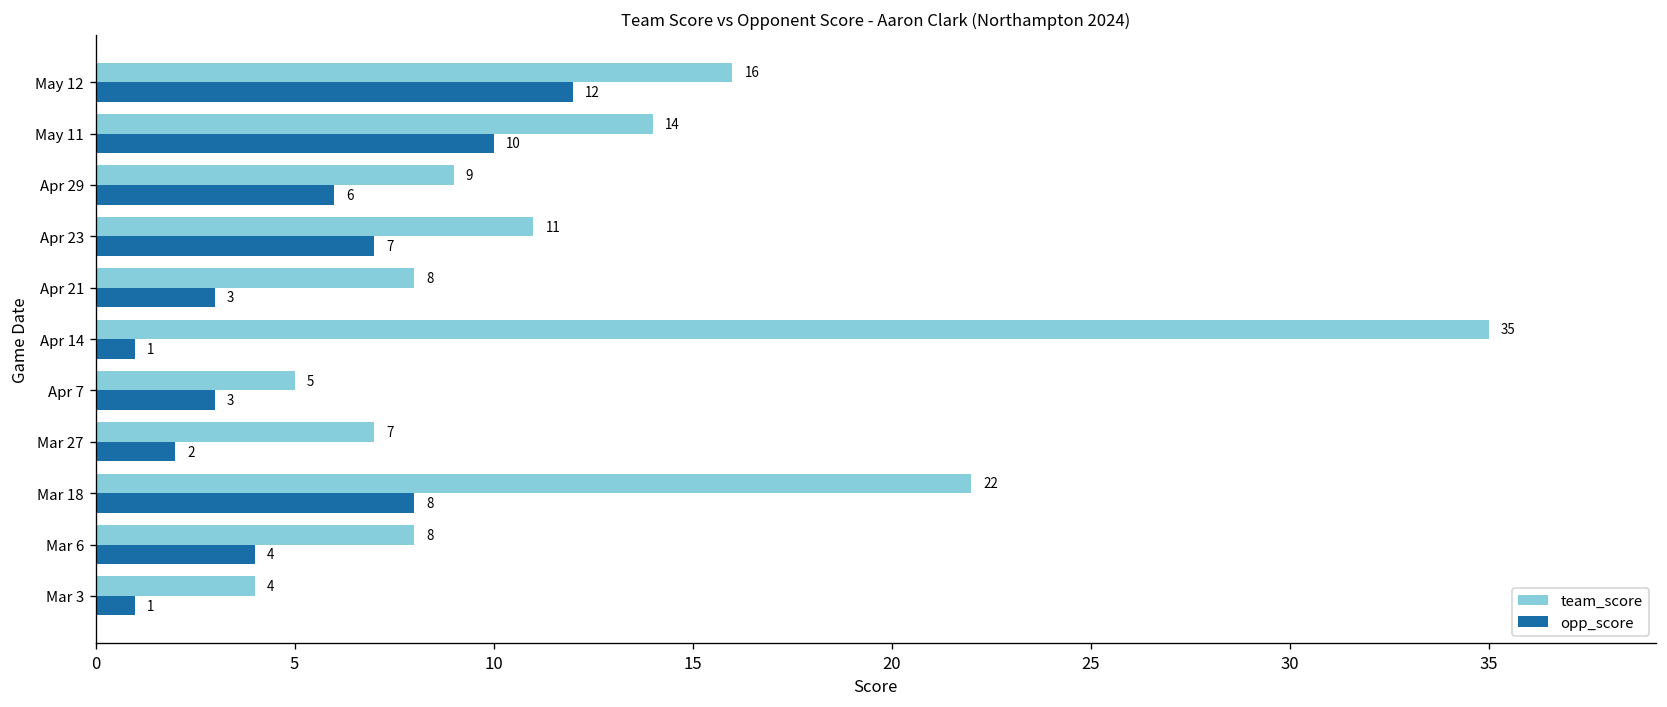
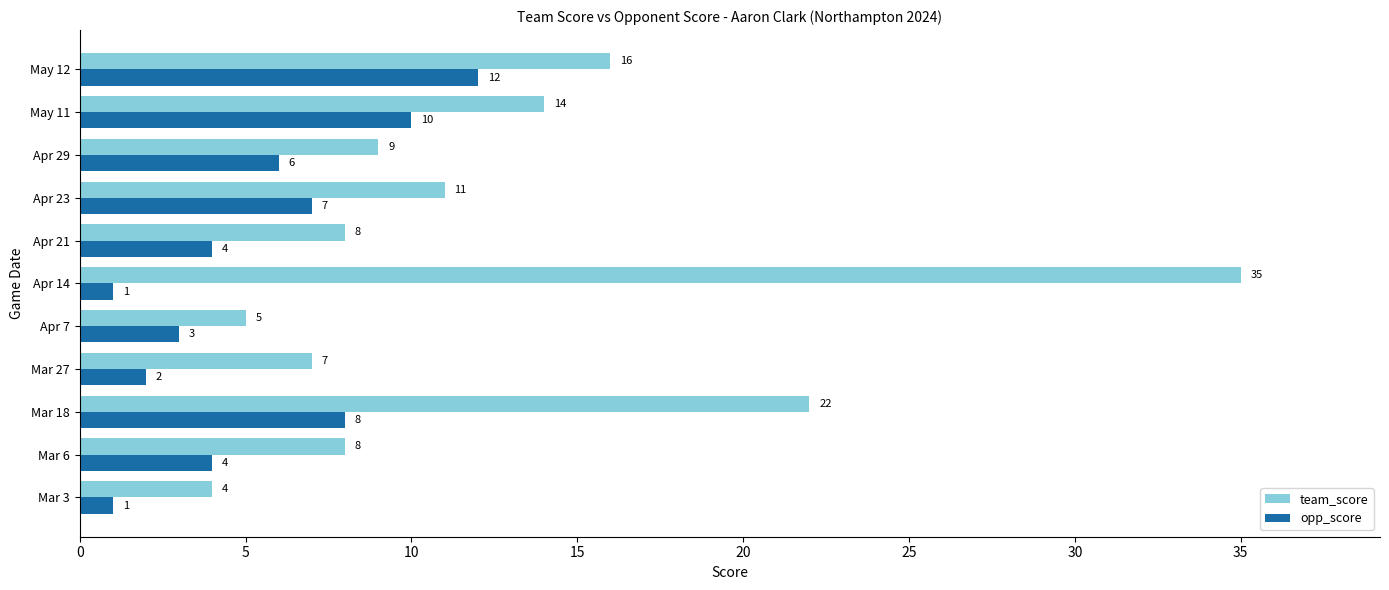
  {
    "team_score": {
      "May 12": 16,
      "May 11": 14,
      "Apr 29": 9,
      "Apr 23": 11,
      "Apr 21": 8,
      "Apr 14": 35,
      "Apr 7": 5,
      "Mar 27": 7,
      "Mar 18": 22,
      "Mar 6": 8,
      "Mar 3": 4
    },
    "opp_score": {
      "May 12": 12,
      "May 11": 10,
      "Apr 29": 6,
      "Apr 23": 7,
-     "Apr 21": 3,
+     "Apr 21": 4,
      "Apr 14": 1,
      "Apr 7": 3,
      "Mar 27": 2,
      "Mar 18": 8,
      "Mar 6": 4,
      "Mar 3": 1
    }
  }
